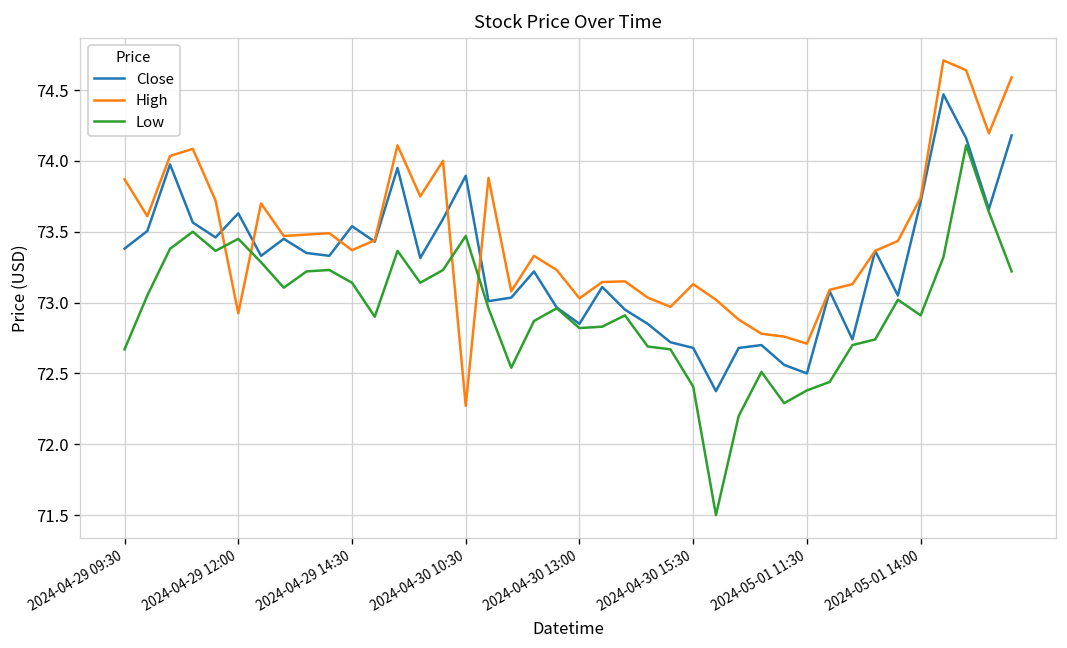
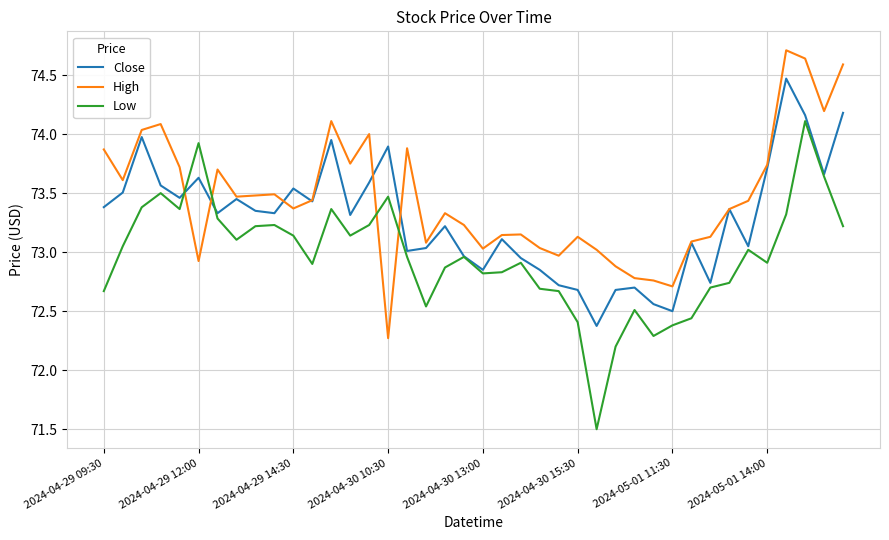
  {
    "Close": {
      "2024-04-29 09:30": 73.38,
      "2024-04-29 12:00": 73.63,
      "2024-04-29 14:30": 73.54,
      "2024-04-30 10:30": 73.89,
      "2024-04-30 13:00": 72.85,
      "2024-04-30 15:30": 72.68,
      "2024-05-01 11:30": 72.50,
      "2024-05-01 14:00": 73.71
    },
    "High": {
      "2024-04-29 09:30": 73.87,
      "2024-04-29 12:00": 72.92,
      "2024-04-29 14:30": 73.37,
      "2024-04-30 10:30": 72.27,
      "2024-04-30 13:00": 73.03,
      "2024-04-30 15:30": 73.13,
      "2024-05-01 11:30": 72.71,
      "2024-05-01 14:00": 73.74
    },
    "Low": {
      "2024-04-29 09:30": 72.67,
-     "2024-04-29 12:00": 73.45,
+     "2024-04-29 12:00": 73.92,
      "2024-04-29 14:30": 73.14,
      "2024-04-30 10:30": 73.47,
      "2024-04-30 13:00": 72.82,
      "2024-04-30 15:30": 72.41,
      "2024-05-01 11:30": 72.38,
      "2024-05-01 14:00": 72.91
    }
  }
